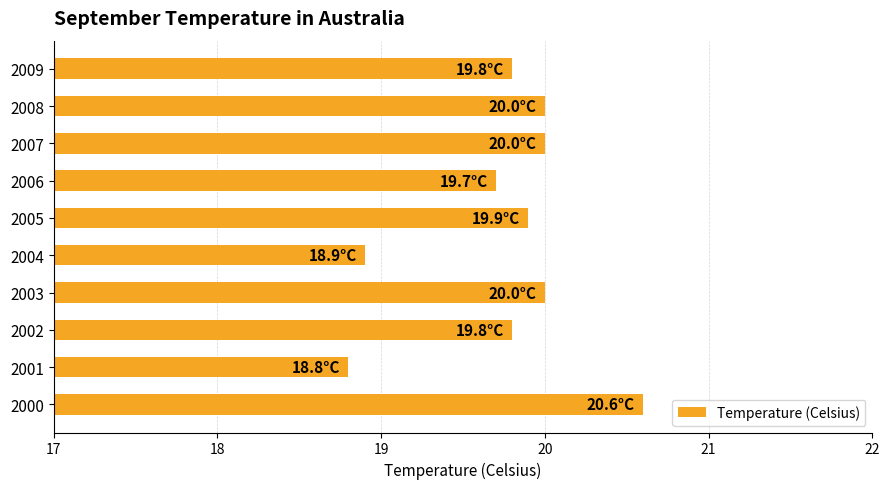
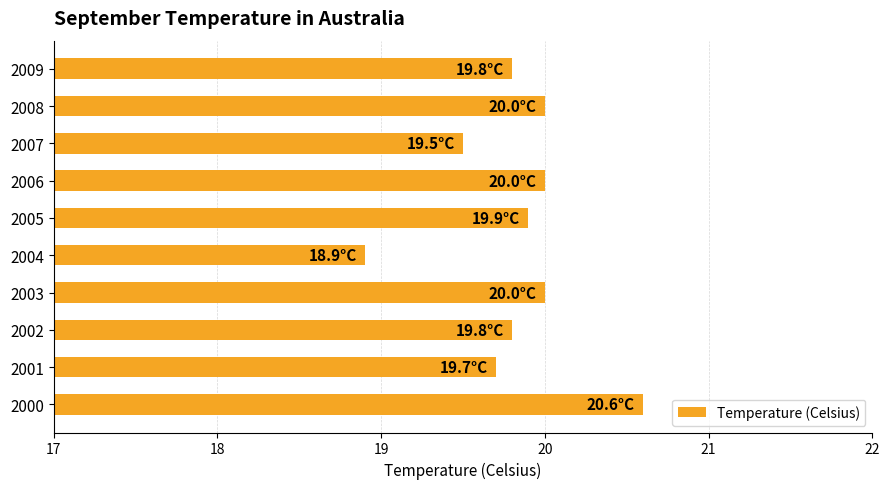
  {
    "2009": "19.8°C",
    "2008": "20.0°C",
-   "2007": "20.0°C",
-   "2006": "19.7°C",
+   "2007": "19.5°C",
+   "2006": "20.0°C",
    "2005": "19.9°C",
    "2004": "18.9°C",
    "2003": "20.0°C",
    "2002": "19.8°C",
-   "2001": "18.8°C",
+   "2001": "19.7°C",
    "2000": "20.6°C"
  }
